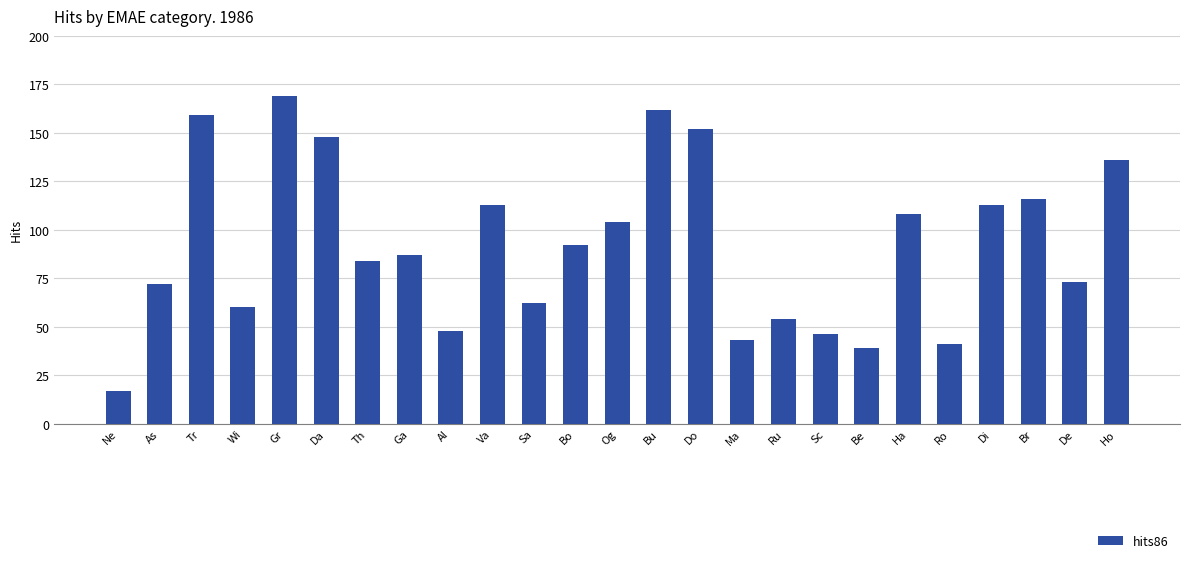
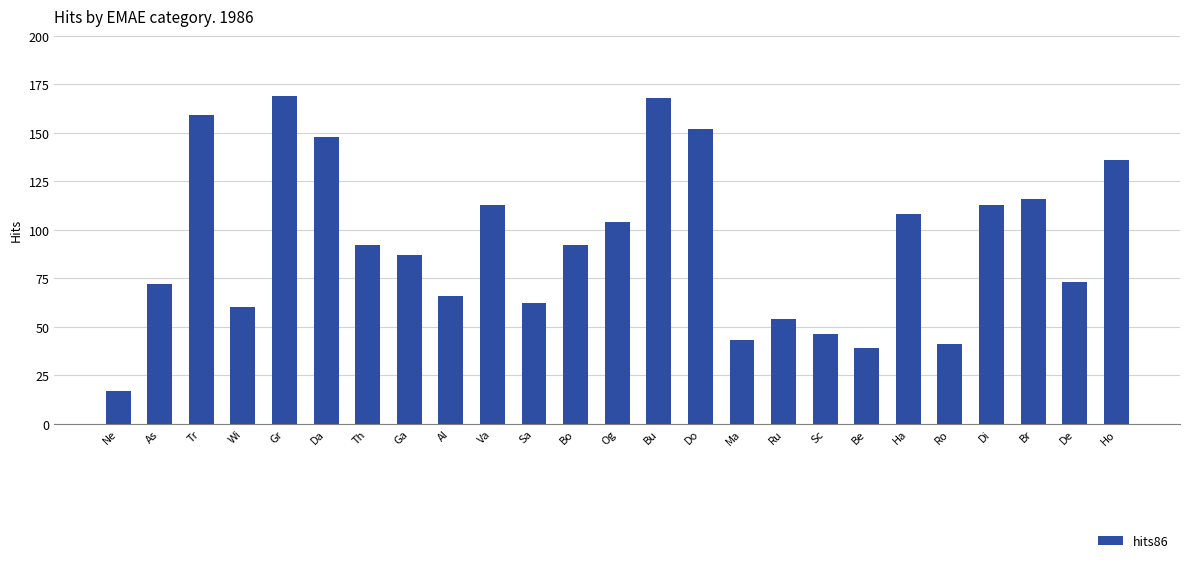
  {
    "Ne": 17,
    "As": 72,
    "Tr": 159,
    "Wi": 60,
    "Gr": 169,
    "Da": 148,
-   "Th": 84,
+   "Th": 92,
    "Ga": 87,
-   "Al": 48,
+   "Al": 66,
    "Va": 113,
    "Sa": 62,
    "Bo": 92,
    "Og": 104,
-   "Bu": 162,
+   "Bu": 168,
    "Do": 152,
    "Ma": 43,
    "Ru": 54,
    "Sc": 46,
    "Be": 39,
    "Ha": 108,
    "Ro": 41,
    "Di": 113,
    "Br": 116,
    "De": 73,
    "Ho": 136
  }
